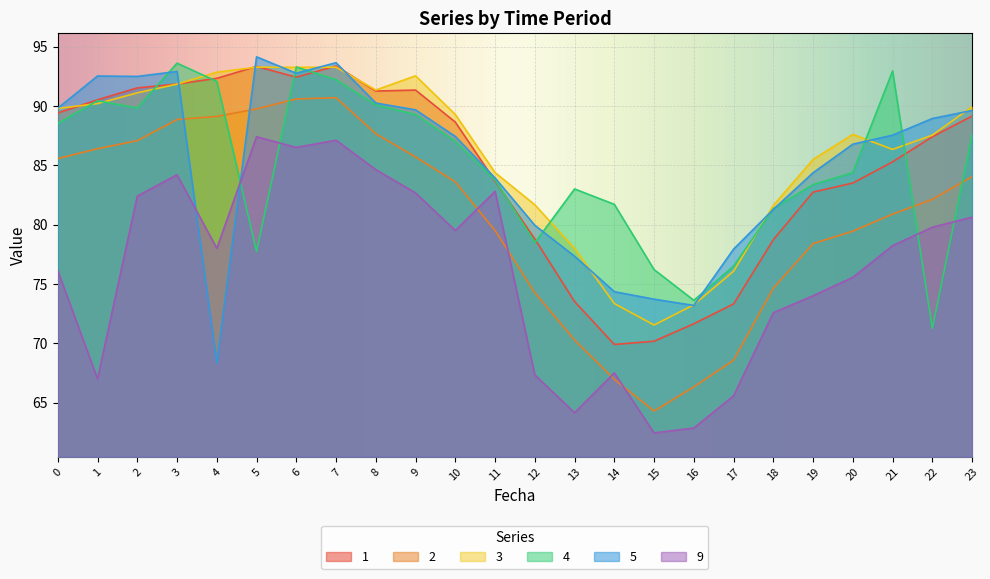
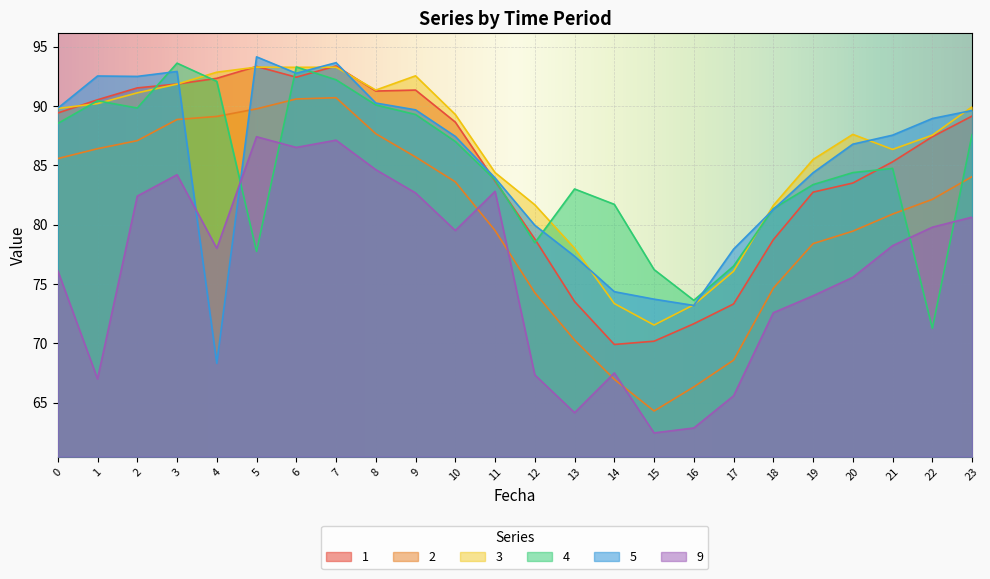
  {
    "4": {
      "0": 88.5,
      "2": 89.8,
      "3": 93.6,
      "4": 92.1,
      "5": 77.7,
      "7": 92.2,
      "9": 89.3,
      "10": 87.0,
      "12": 78.5,
      "13": 83.0,
      "14": 81.7,
      "15": 76.2,
      "16": 73.6,
      "17": 76.5,
      "19": 83.4,
      "20": 84.4,
-     "21": 92.9,
+     "21": 84.7,
      "22": 71.3,
      "23": 87.6
    },
    "5": {
      "1": 92.5,
      "2": 92.5,
      "3": 92.9,
      "4": 68.3,
      "5": 94.1,
      "6": 92.8,
      "7": 93.6,
      "9": 89.7,
      "10": 87.4,
      "12": 79.9,
      "13": 77.3,
      "14": 74.3,
      "15": 73.7,
      "17": 77.9,
      "19": 84.4,
      "20": 86.8,
      "21": 87.5,
      "22": 88.9,
      "23": 89.6
    },
    "9": {
      "0": 76.1,
      "1": 67.0,
      "2": 82.4,
      "3": 84.2,
      "4": 78.0,
      "5": 87.4,
      "6": 86.5,
      "7": 87.1,
      "8": 84.6,
      "9": 82.7,
      "10": 79.5,
      "11": 82.8,
      "12": 67.3,
      "13": 64.1,
      "14": 67.5,
      "15": 62.4,
      "16": 62.9,
      "17": 65.6,
      "18": 72.6,
      "19": 74.0,
      "20": 75.6,
      "21": 78.2,
      "22": 79.8,
      "23": 80.6
    }
  }
